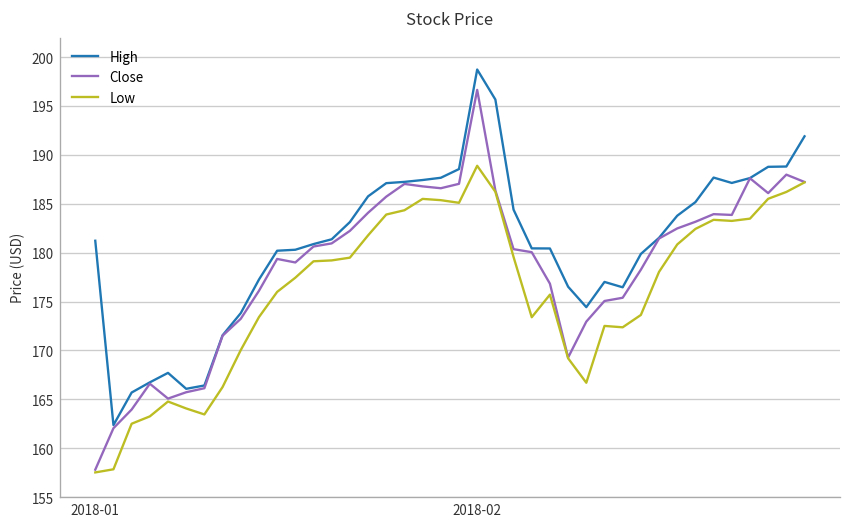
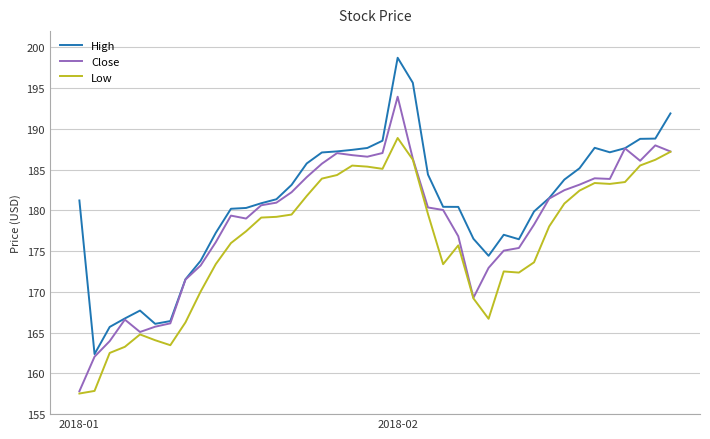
  {
    "High": {
      "2018-01": 181,
      "2018-02": 199
    },
    "Close": {
-     "2018-02": 197
+     "2018-02": 194
    },
    "Low": {
      "2018-02": 189
    }
  }
